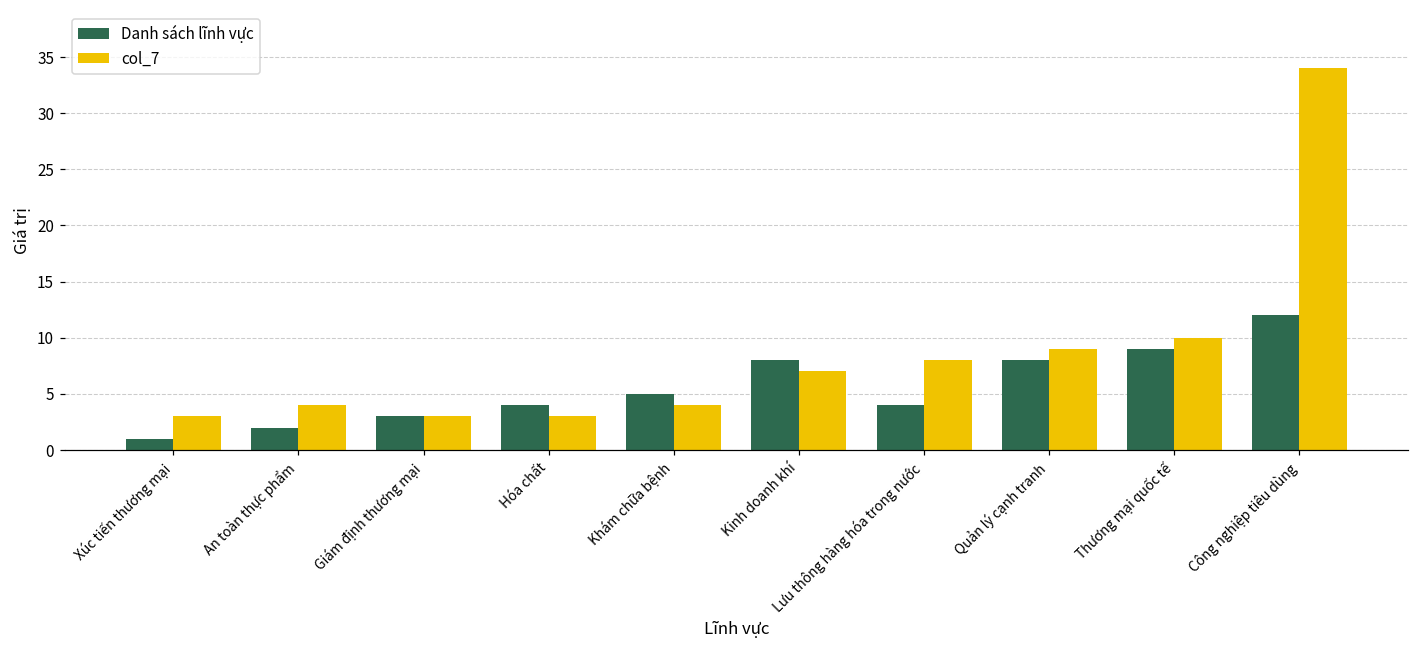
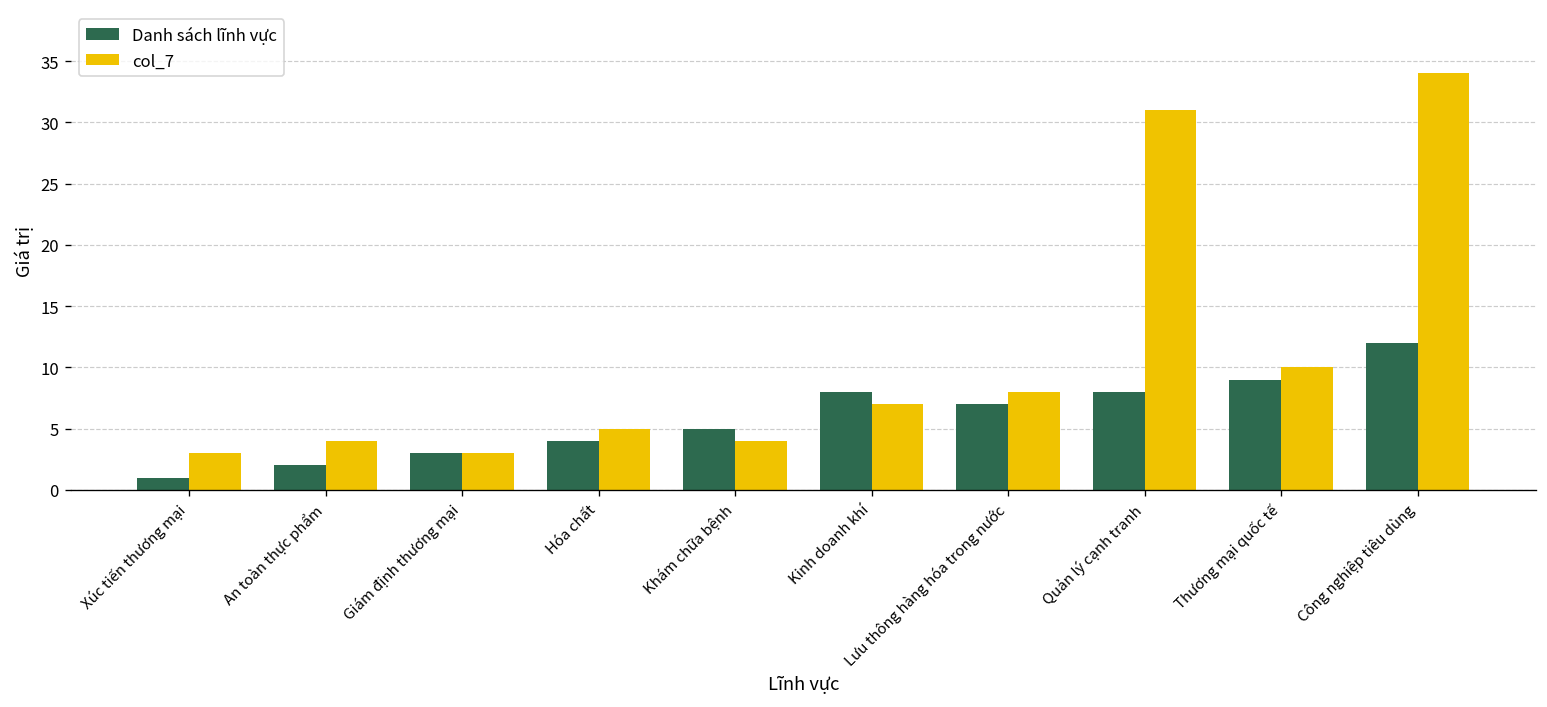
  {
    "Danh sách lĩnh vực": {
      "Xúc tiến thương mại": 1,
      "An toàn thực phẩm": 2,
      "Giám định thương mại": 3,
      "Hóa chất": 4,
      "Khám chữa bệnh": 5,
      "Kinh doanh khí": 8,
-     "Lưu thông hàng hóa trong nước": 4,
+     "Lưu thông hàng hóa trong nước": 7,
      "Quản lý cạnh tranh": 8,
      "Thương mại quốc tế": 9,
      "Công nghiệp tiêu dùng": 12
    },
    "col_7": {
      "Xúc tiến thương mại": 3,
      "An toàn thực phẩm": 4,
      "Giám định thương mại": 3,
-     "Hóa chất": 3,
+     "Hóa chất": 5,
      "Khám chữa bệnh": 4,
      "Kinh doanh khí": 7,
      "Lưu thông hàng hóa trong nước": 8,
-     "Quản lý cạnh tranh": 9,
+     "Quản lý cạnh tranh": 31,
      "Thương mại quốc tế": 10,
      "Công nghiệp tiêu dùng": 34
    }
  }
